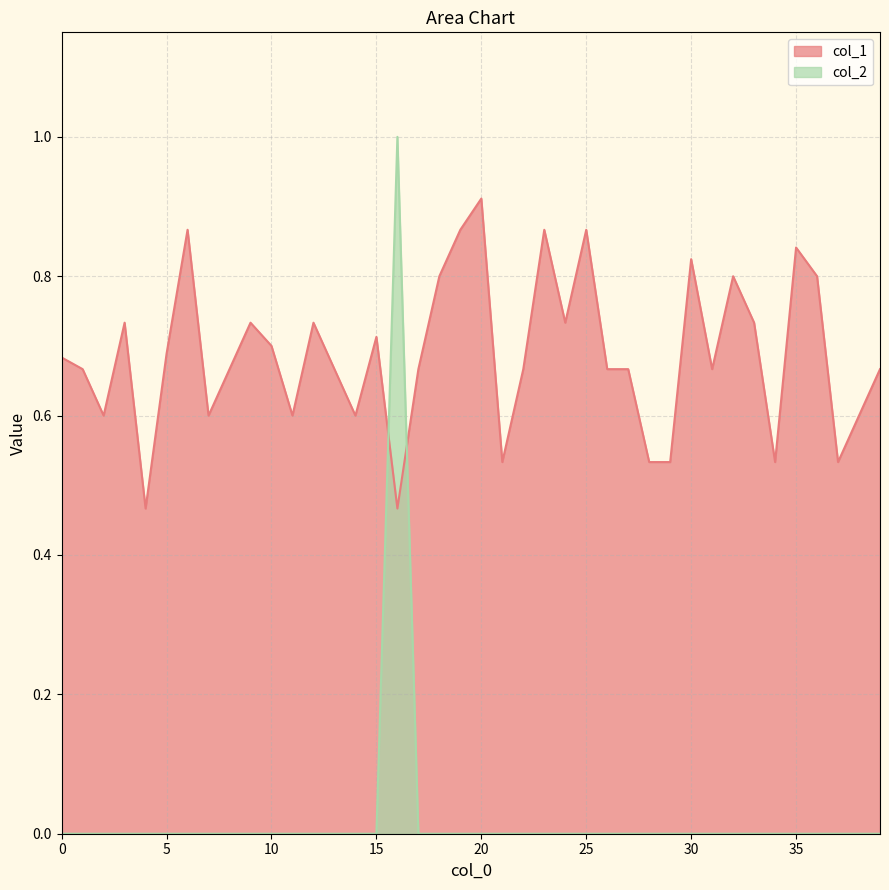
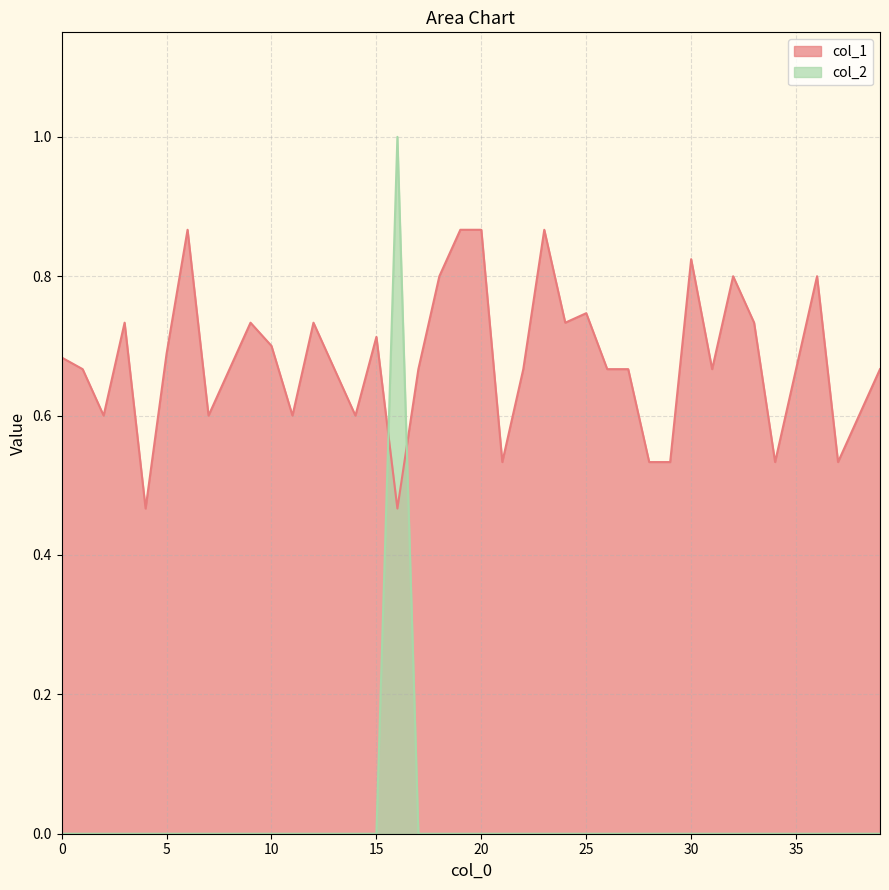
  {
    "col_1": {
      "0": 0.68,
      "5": 0.69,
      "10": 0.70,
      "15": 0.71,
-     "20": 0.91,
-     "25": 0.87,
+     "20": 0.87,
+     "25": 0.75,
      "30": 0.82,
-     "35": 0.84
+     "35": 0.67
    },
    "col_2": {
      "0": 0.00,
      "5": 0.00,
      "10": 0.00,
      "15": 0.00,
      "20": 0.00,
      "25": 0.00,
      "30": 0.00,
      "35": 0.00
    }
  }
